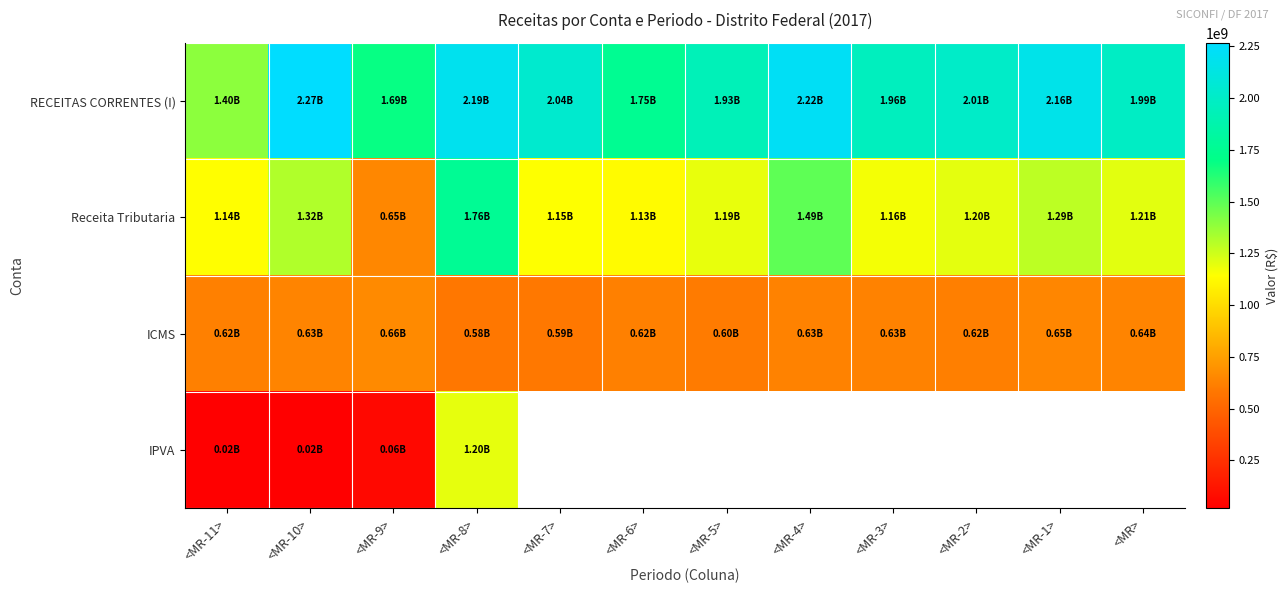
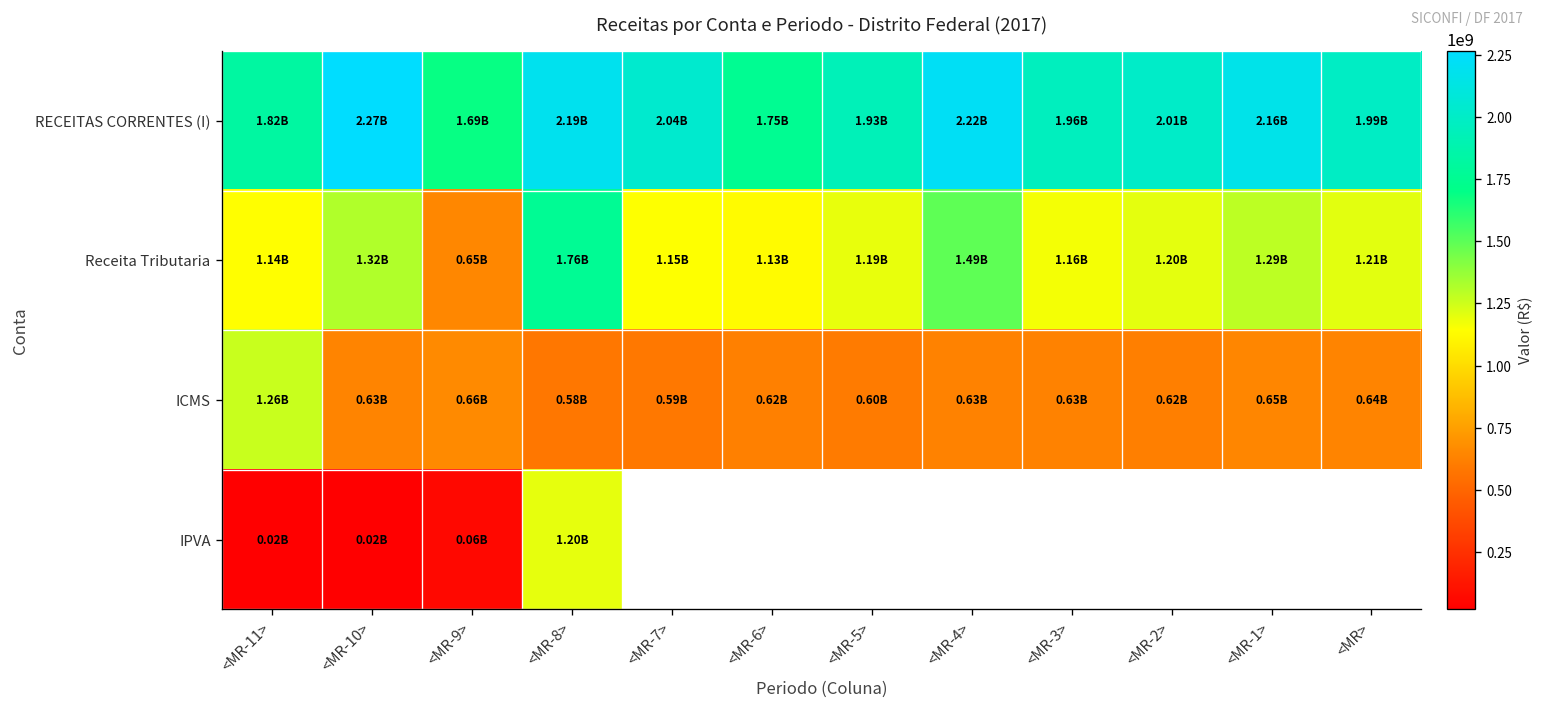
  {
    "RECEITAS CORRENTES (I)": {
-     "<MR-11>": "1.40B",
+     "<MR-11>": "1.82B",
      "<MR-10>": "2.27B",
      "<MR-9>": "1.69B",
      "<MR-8>": "2.19B",
      "<MR-7>": "2.04B",
      "<MR-6>": "1.75B",
      "<MR-5>": "1.93B",
      "<MR-4>": "2.22B",
      "<MR-3>": "1.96B",
      "<MR-2>": "2.01B",
      "<MR-1>": "2.16B",
      "<MR>": "1.99B"
    },
    "Receita Tributaria": {
      "<MR-11>": "1.14B",
      "<MR-10>": "1.32B",
      "<MR-9>": "0.65B",
      "<MR-8>": "1.76B",
      "<MR-7>": "1.15B",
      "<MR-6>": "1.13B",
      "<MR-5>": "1.19B",
      "<MR-4>": "1.49B",
      "<MR-3>": "1.16B",
      "<MR-2>": "1.20B",
      "<MR-1>": "1.29B",
      "<MR>": "1.21B"
    },
    "ICMS": {
-     "<MR-11>": "0.62B",
+     "<MR-11>": "1.26B",
      "<MR-10>": "0.63B",
      "<MR-9>": "0.66B",
      "<MR-8>": "0.58B",
      "<MR-7>": "0.59B",
      "<MR-6>": "0.62B",
      "<MR-5>": "0.60B",
      "<MR-4>": "0.63B",
      "<MR-3>": "0.63B",
      "<MR-2>": "0.62B",
      "<MR-1>": "0.65B",
      "<MR>": "0.64B"
    },
    "IPVA": {
      "<MR-11>": "0.02B",
      "<MR-10>": "0.02B",
      "<MR-9>": "0.06B",
      "<MR-8>": "1.20B"
    }
  }
